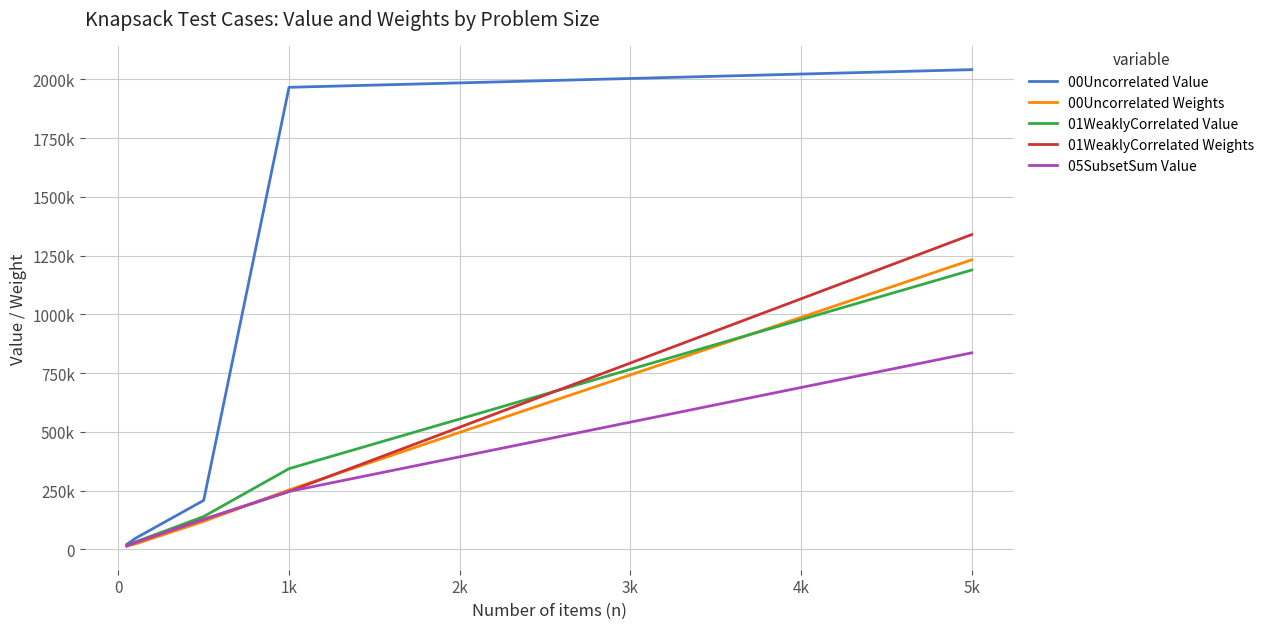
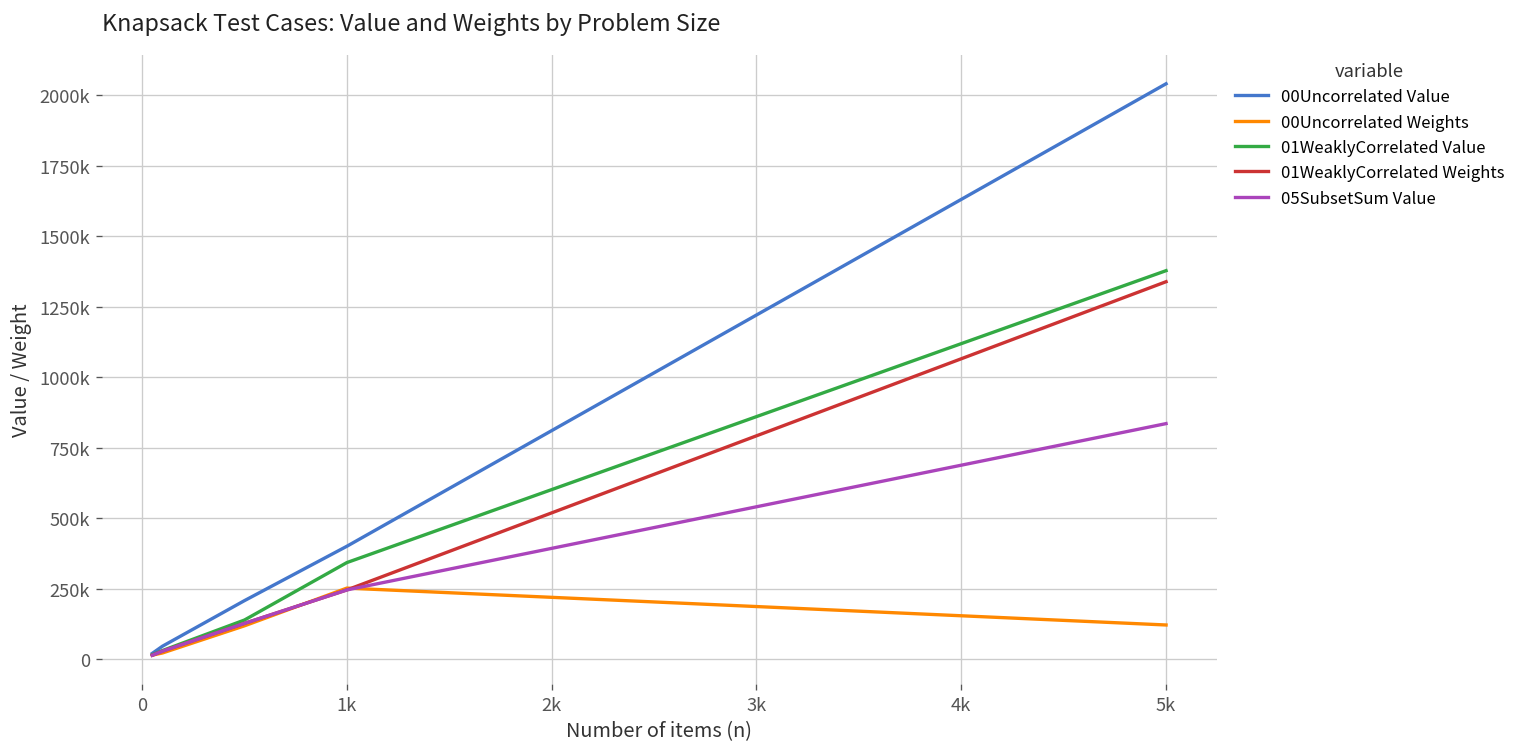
  {
    "00Uncorrelated Value": {
-     "1k": 1970000,
+     "1k": 400000,
      "5k": 2040000
    },
    "00Uncorrelated Weights": {
-     "5k": 1230000
+     "5k": 120000
    },
    "01WeaklyCorrelated Value": {
      "1k": 340000,
-     "5k": 1190000
+     "5k": 1380000
    },
    "01WeaklyCorrelated Weights": {
      "5k": 1340000
    },
    "05SubsetSum Value": {
      "5k": 840000
    }
  }
